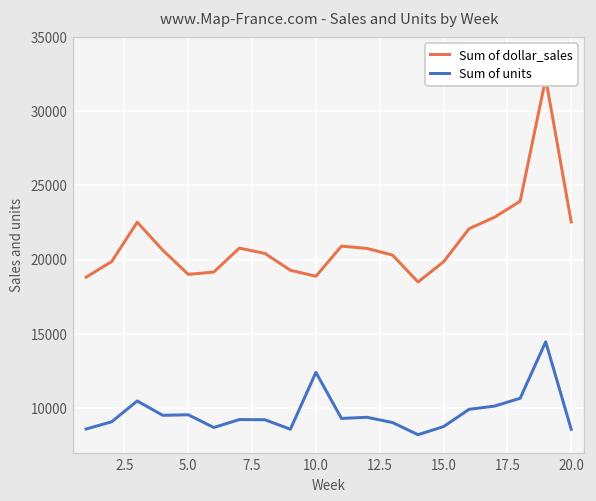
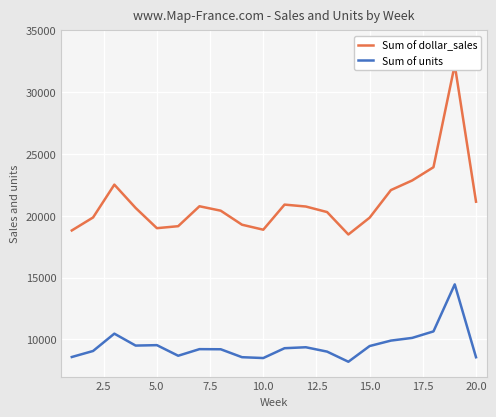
  {
    "Sum of dollar_sales": {
      "5.0": 19000,
      "10.0": 18900,
      "15.0": 19900,
-     "20.0": 22500
+     "20.0": 21100
    },
    "Sum of units": {
      "5.0": 9500,
-     "10.0": 12400,
-     "15.0": 8700,
+     "10.0": 8500,
+     "15.0": 9500,
      "20.0": 8600
    }
  }
